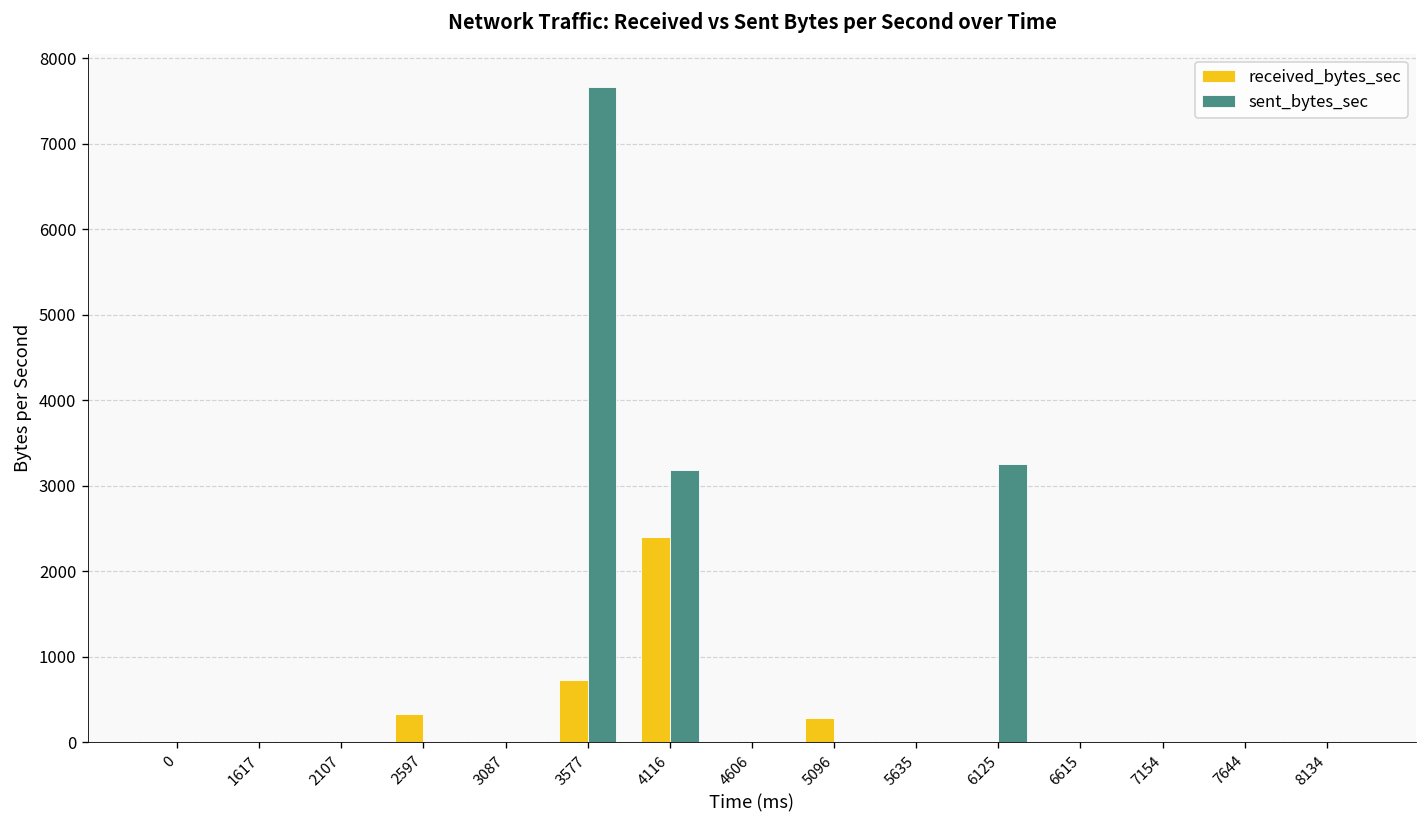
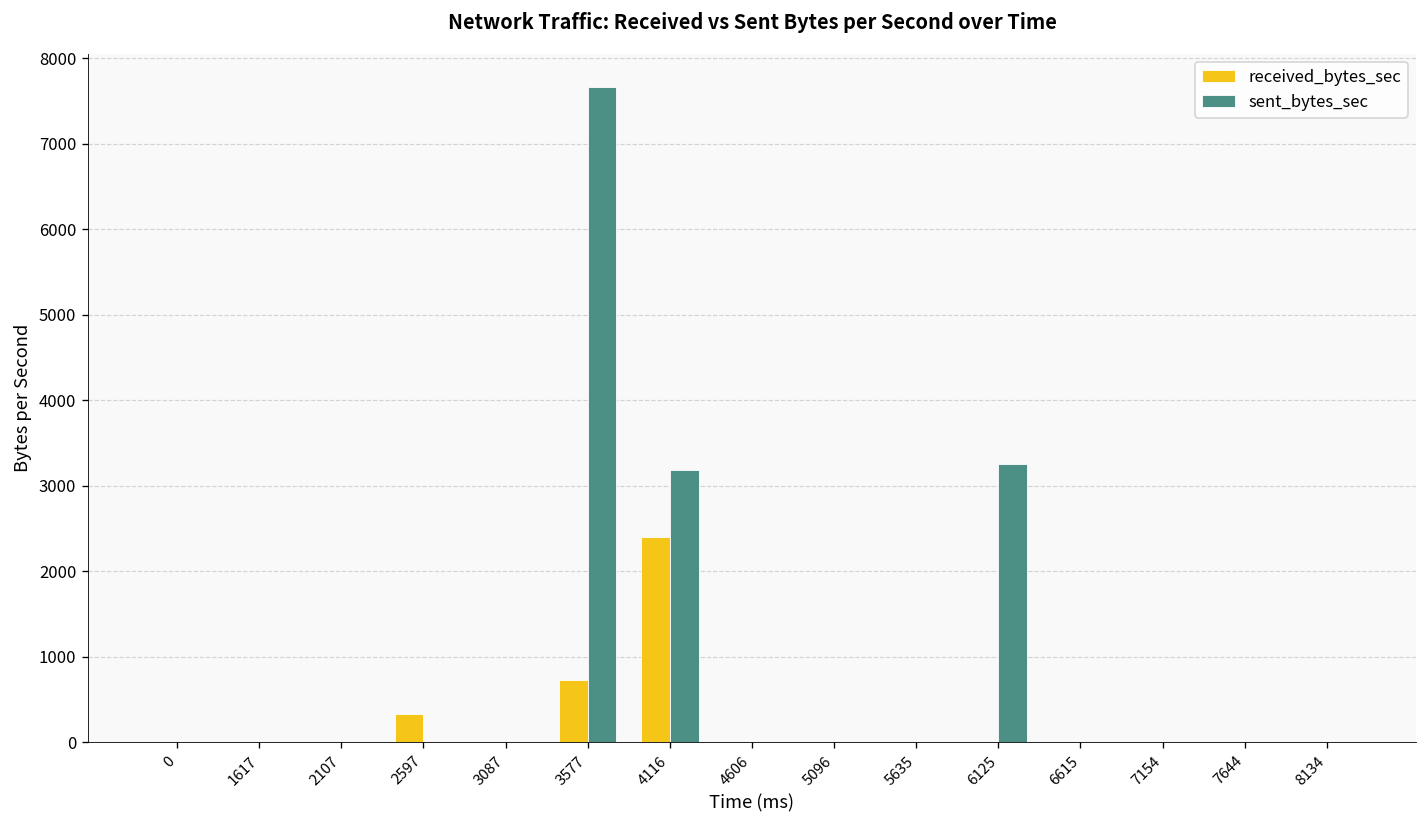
  {
    "received_bytes_sec": {
      "0": 0,
      "1617": 0,
      "2107": 0,
      "2597": 300,
      "3087": 0,
      "3577": 700,
      "4116": 2400,
      "4606": 0,
-     "5096": 300,
+     "5096": 0,
      "5635": 0,
      "6125": 0,
      "6615": 0,
      "7154": 0,
      "7644": 0,
      "8134": 0
    },
    "sent_bytes_sec": {
      "0": 0,
      "1617": 0,
      "2107": 0,
      "2597": 0,
      "3087": 0,
      "3577": 7700,
      "4116": 3200,
      "4606": 0,
      "5096": 0,
      "5635": 0,
      "6125": 3300,
      "6615": 0,
      "7154": 0,
      "7644": 0,
      "8134": 0
    }
  }
